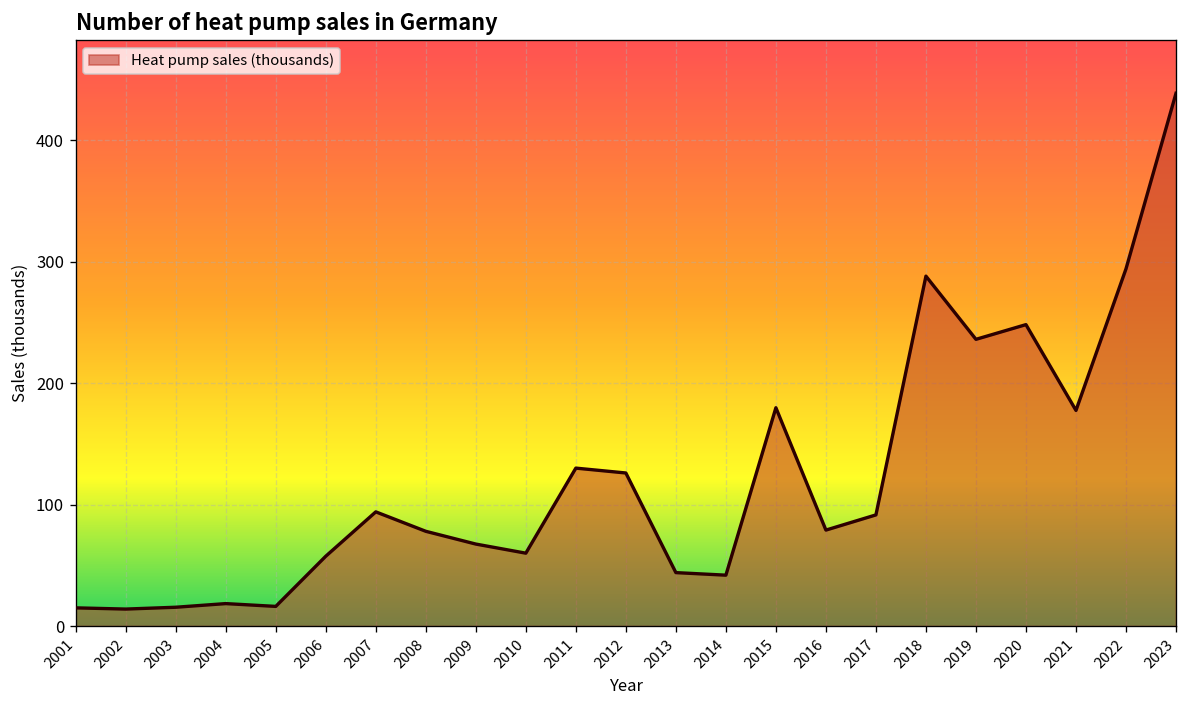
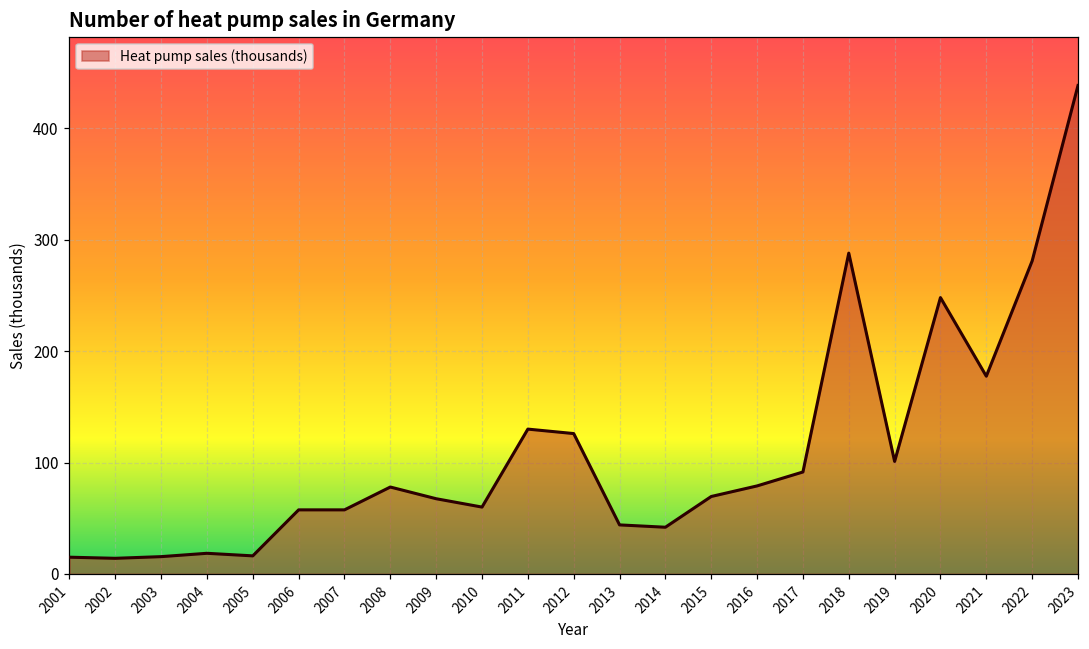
  {
    "2001": 15,
    "2002": 14,
    "2003": 16,
    "2004": 19,
    "2005": 16,
    "2006": 58,
-   "2007": 94,
+   "2007": 58,
    "2008": 78,
    "2009": 68,
    "2010": 60,
    "2011": 130,
    "2012": 126,
    "2013": 44,
    "2014": 42,
-   "2015": 180,
+   "2015": 70,
    "2016": 79,
    "2017": 92,
    "2018": 288,
-   "2019": 236,
+   "2019": 101,
    "2020": 248,
    "2021": 178,
-   "2022": 294,
+   "2022": 281,
    "2023": 439
  }
